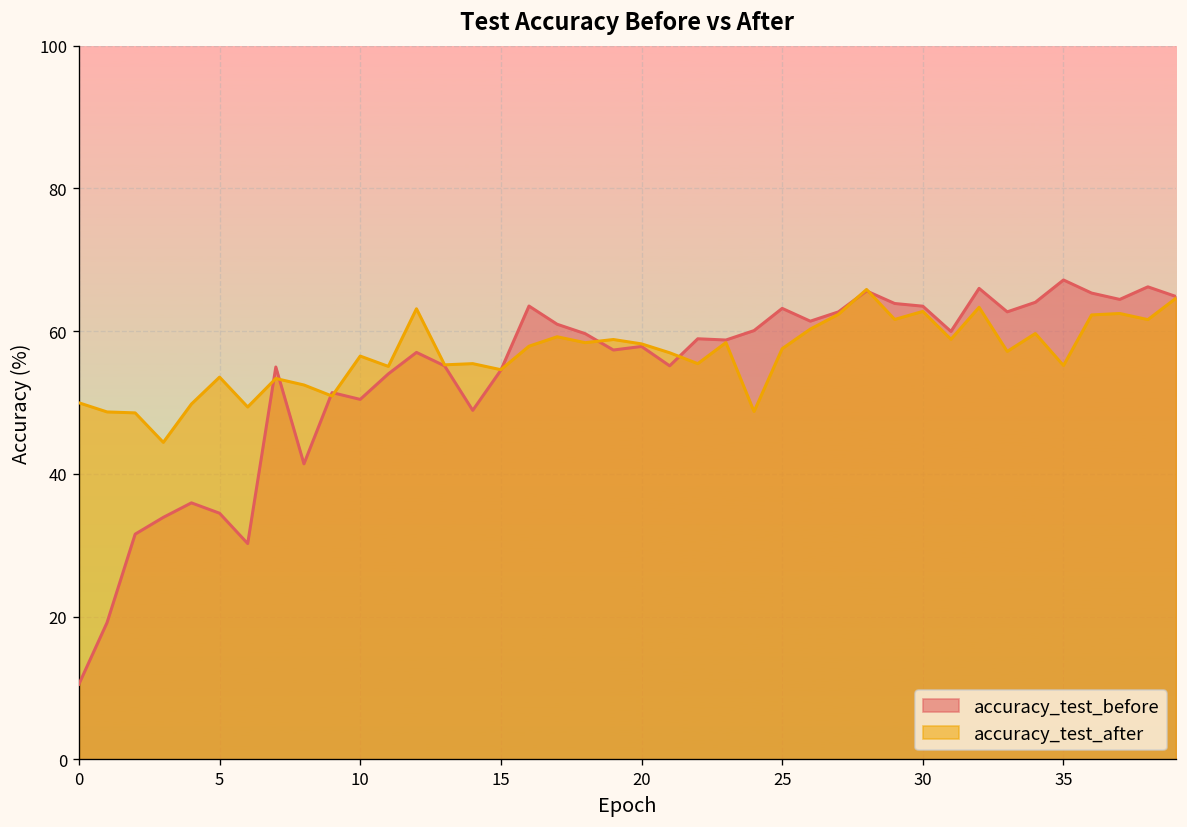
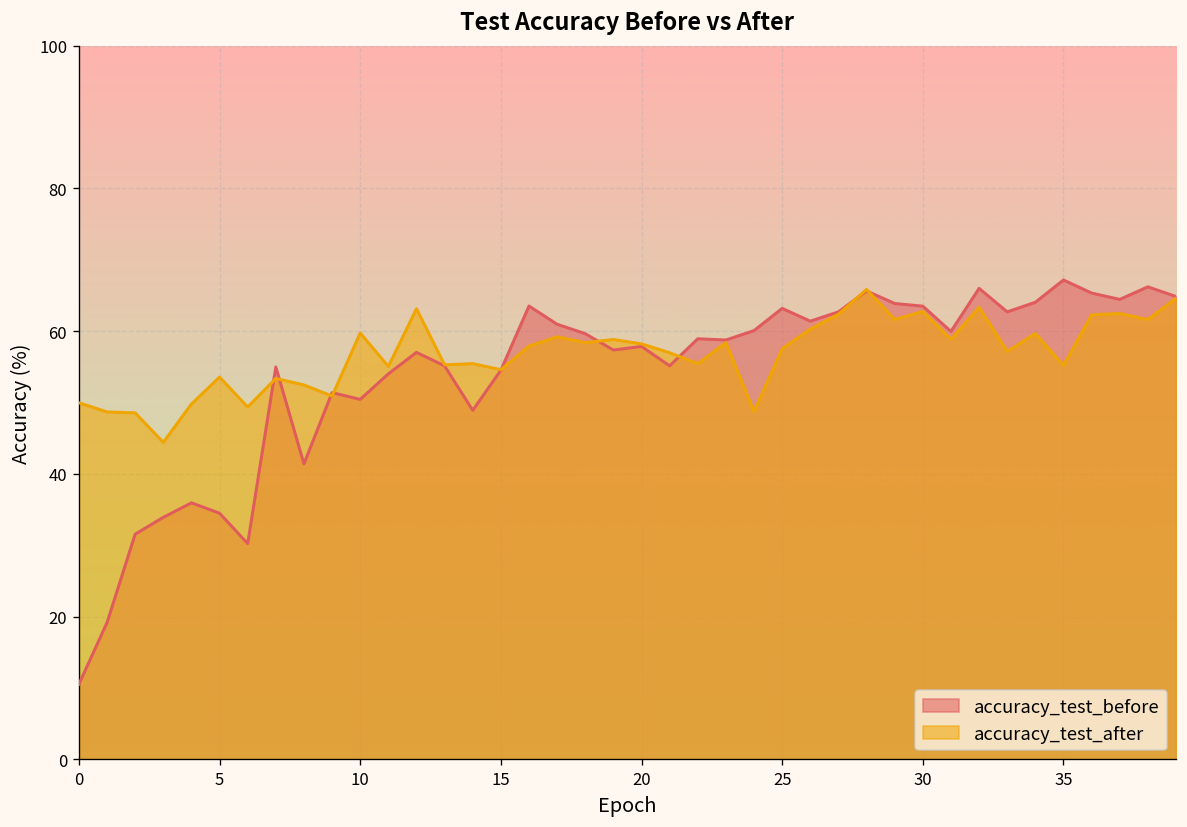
  {
    "accuracy_test_before": {
      "0": 11,
      "5": 34,
      "10": 50,
      "25": 63,
      "30": 64,
      "35": 67
    },
    "accuracy_test_after": {
      "0": 50,
      "5": 54,
-     "10": 57,
+     "10": 60,
      "25": 58,
      "30": 63,
      "35": 55
    }
  }
